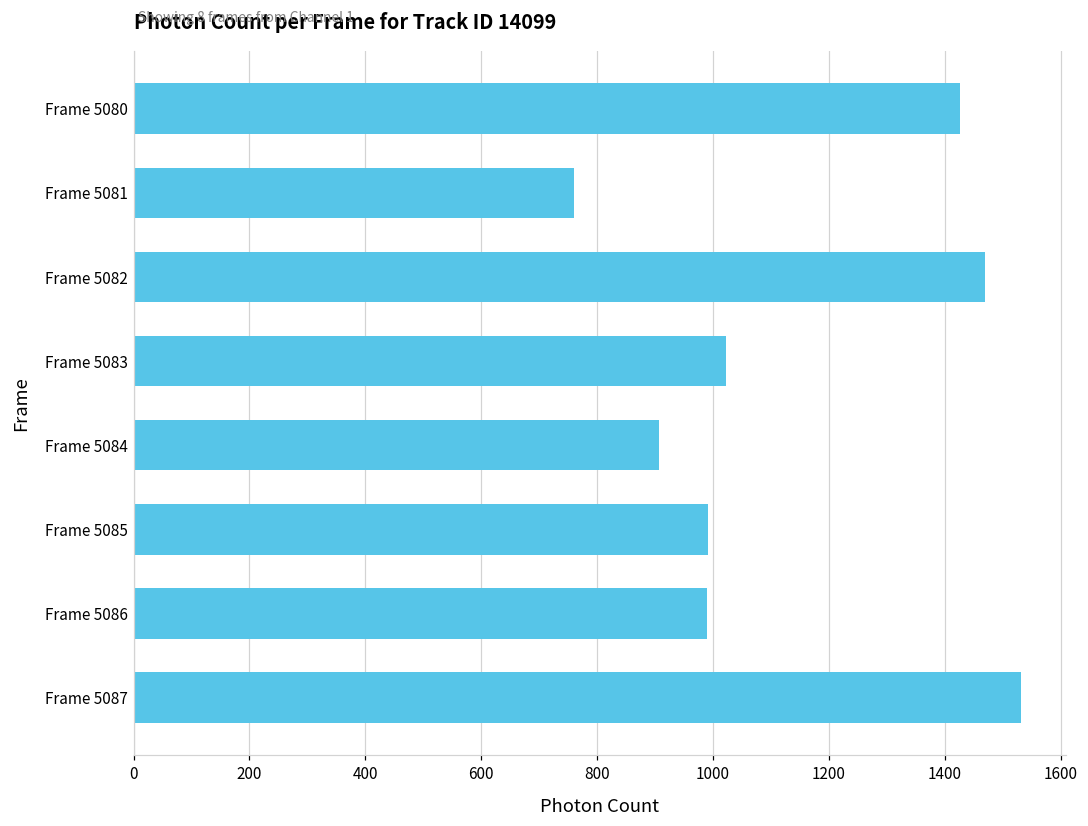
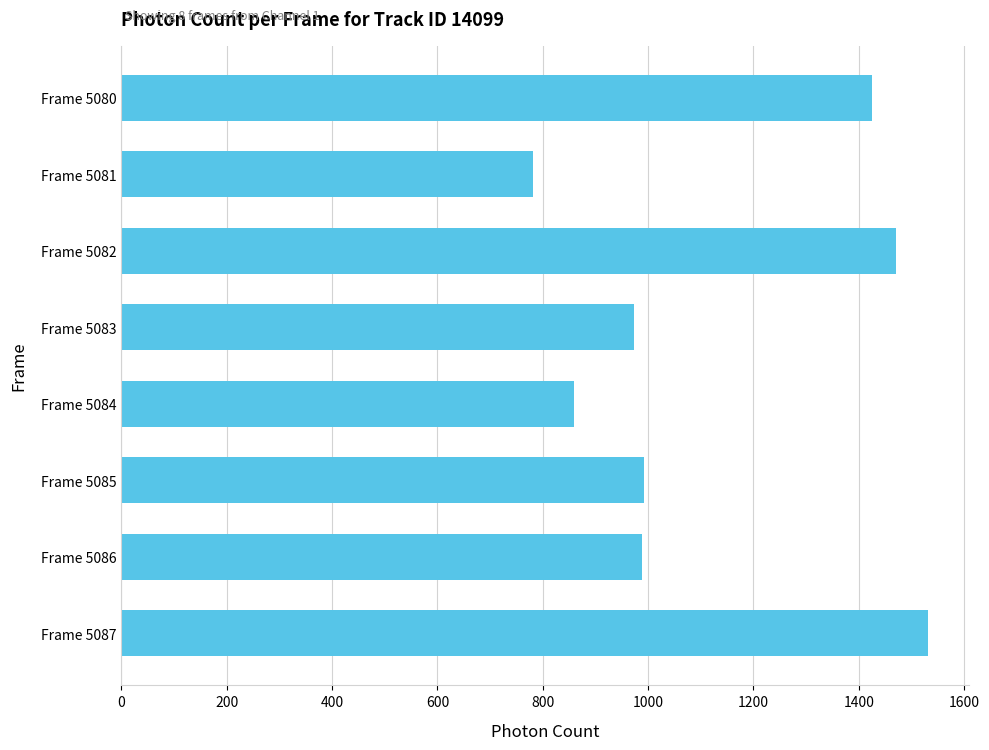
  {
    "Frame 5080": 1430,
-   "Frame 5081": 760,
+   "Frame 5081": 780,
    "Frame 5082": 1470,
-   "Frame 5083": 1020,
-   "Frame 5084": 910,
+   "Frame 5083": 970,
+   "Frame 5084": 860,
    "Frame 5085": 990,
    "Frame 5086": 990,
    "Frame 5087": 1530
  }
